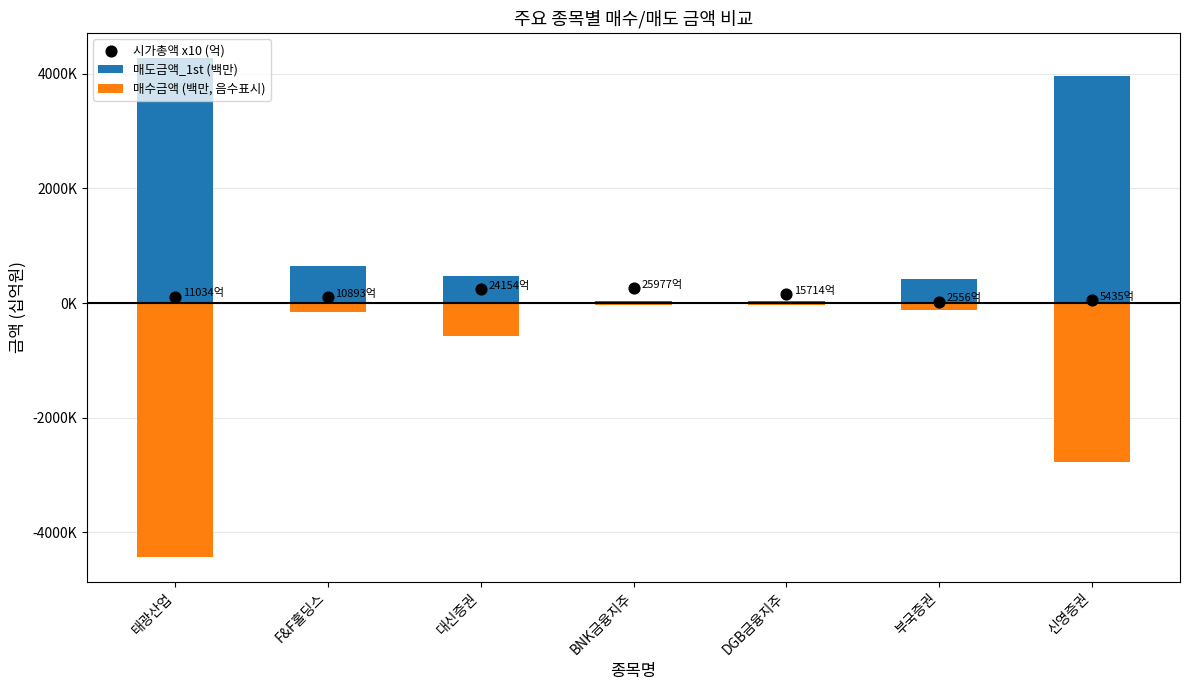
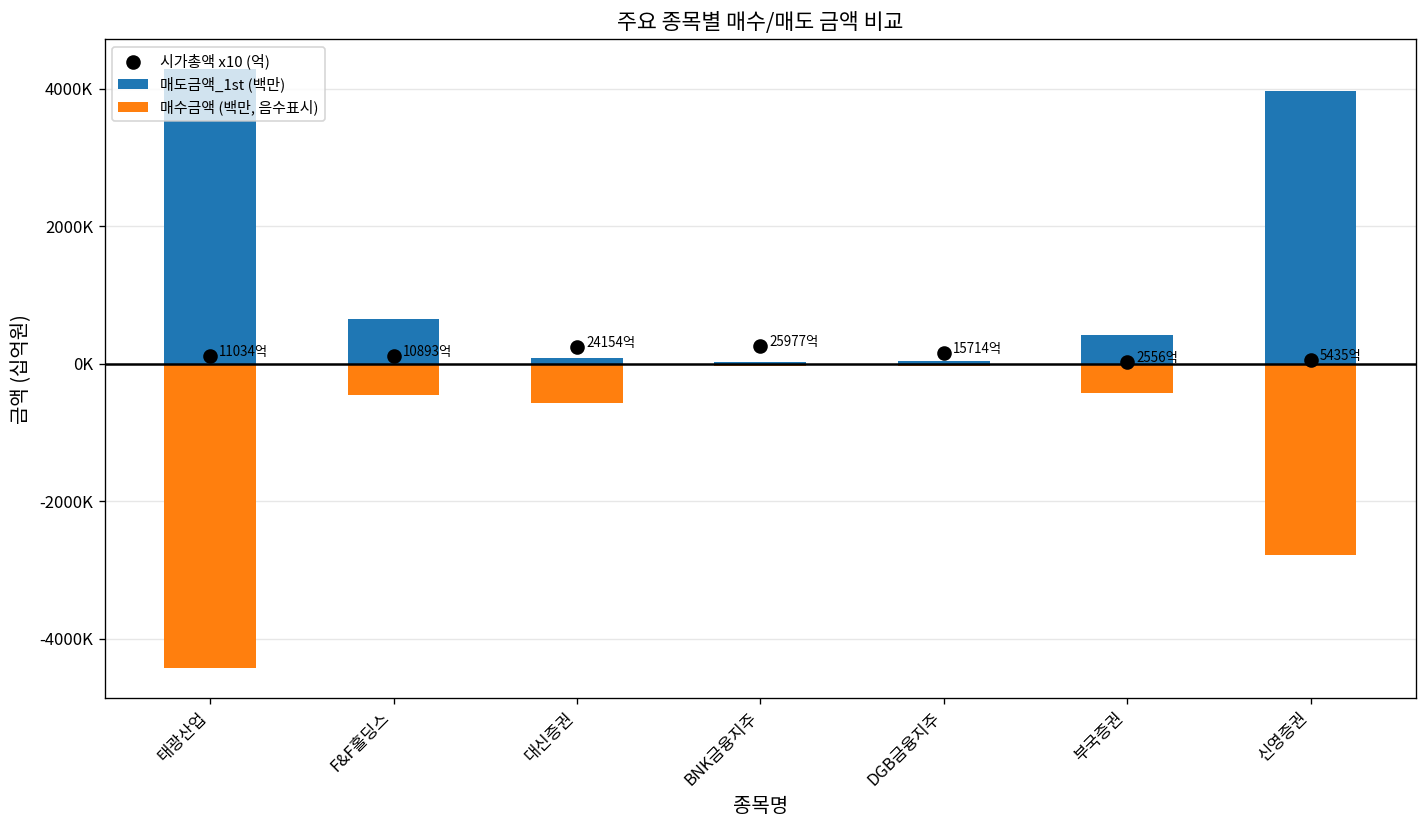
  {
    "매도금액_1st (백만)": {
-     "대신증권": 500000
+     "대신증권": 100000
    },
    "매수금액 (백만, 음수표시)": {
      "태광산업": -4400000,
-     "F&F홀딩스": -200000,
+     "F&F홀딩스": -500000,
      "대신증권": -600000,
-     "부국증권": -100000,
+     "부국증권": -400000,
      "신영증권": -2800000
    }
  }
